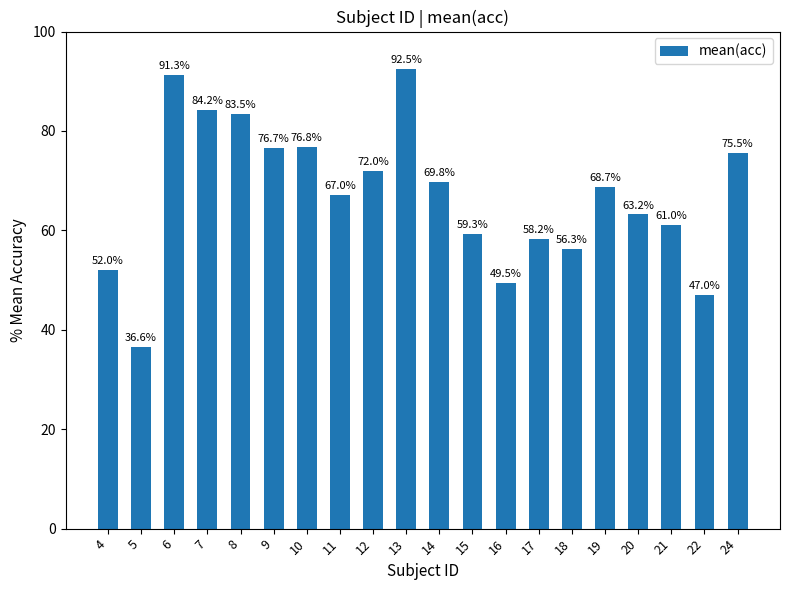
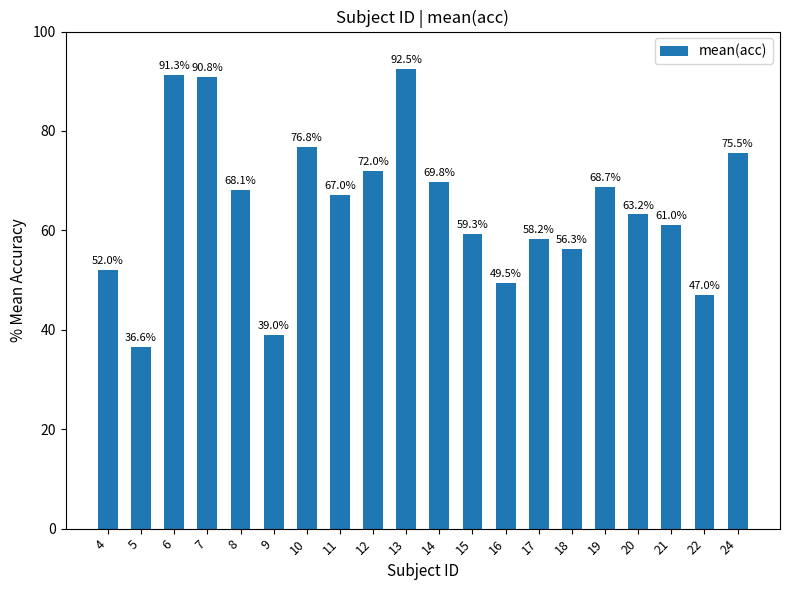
  {
    "4": "52.0%",
    "5": "36.6%",
    "6": "91.3%",
-   "7": "84.2%",
-   "8": "83.5%",
-   "9": "76.7%",
+   "7": "90.8%",
+   "8": "68.1%",
+   "9": "39.0%",
    "10": "76.8%",
    "11": "67.0%",
    "12": "72.0%",
    "13": "92.5%",
    "14": "69.8%",
    "15": "59.3%",
    "16": "49.5%",
    "17": "58.2%",
    "18": "56.3%",
    "19": "68.7%",
    "20": "63.2%",
    "21": "61.0%",
    "22": "47.0%",
    "24": "75.5%"
  }
